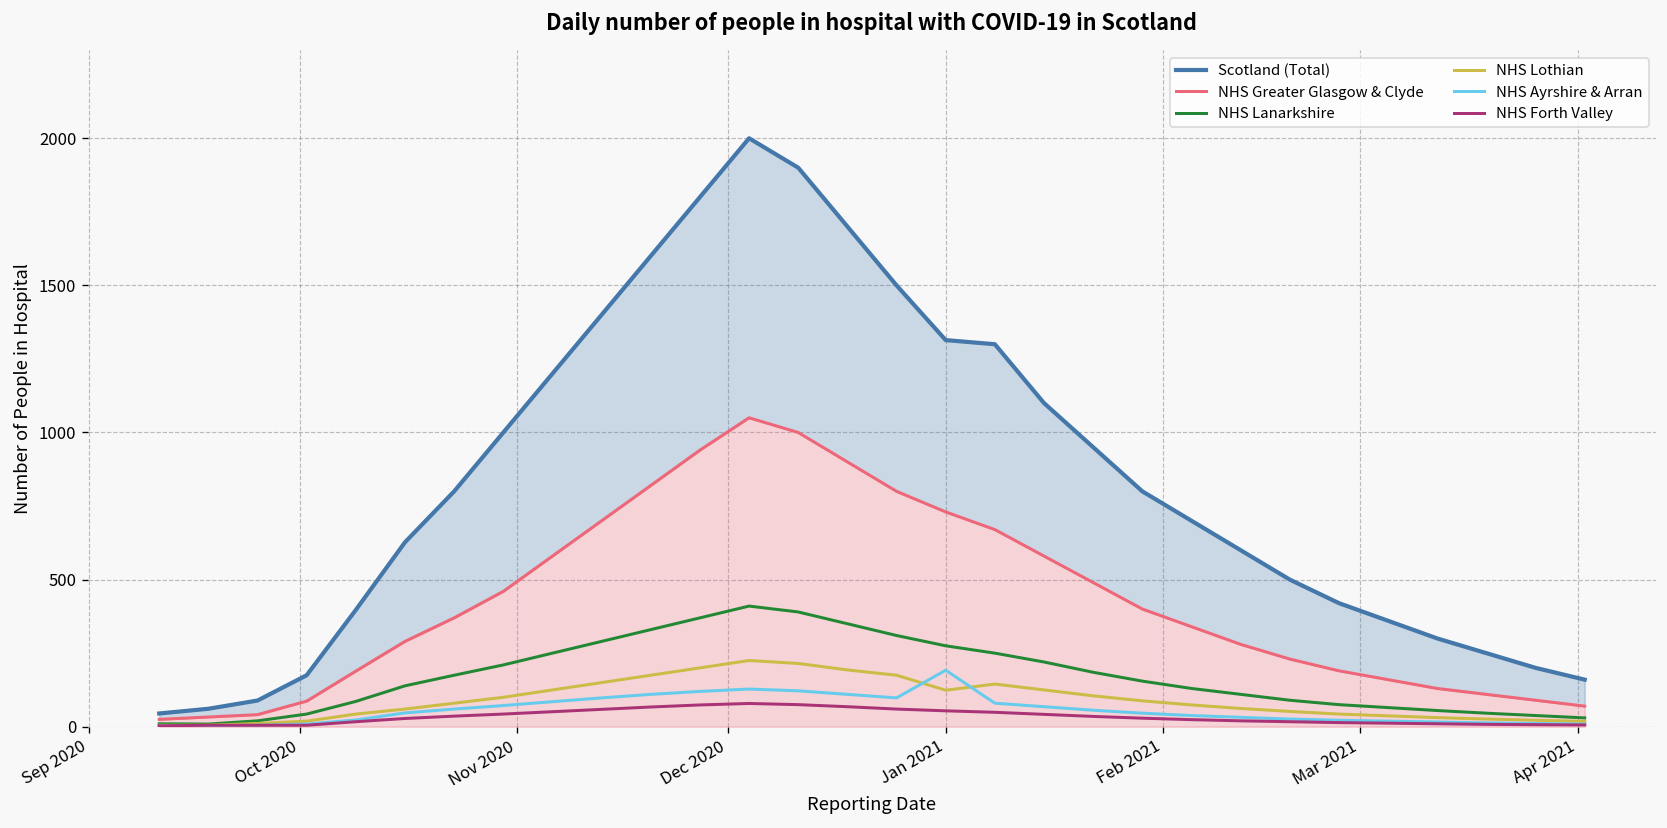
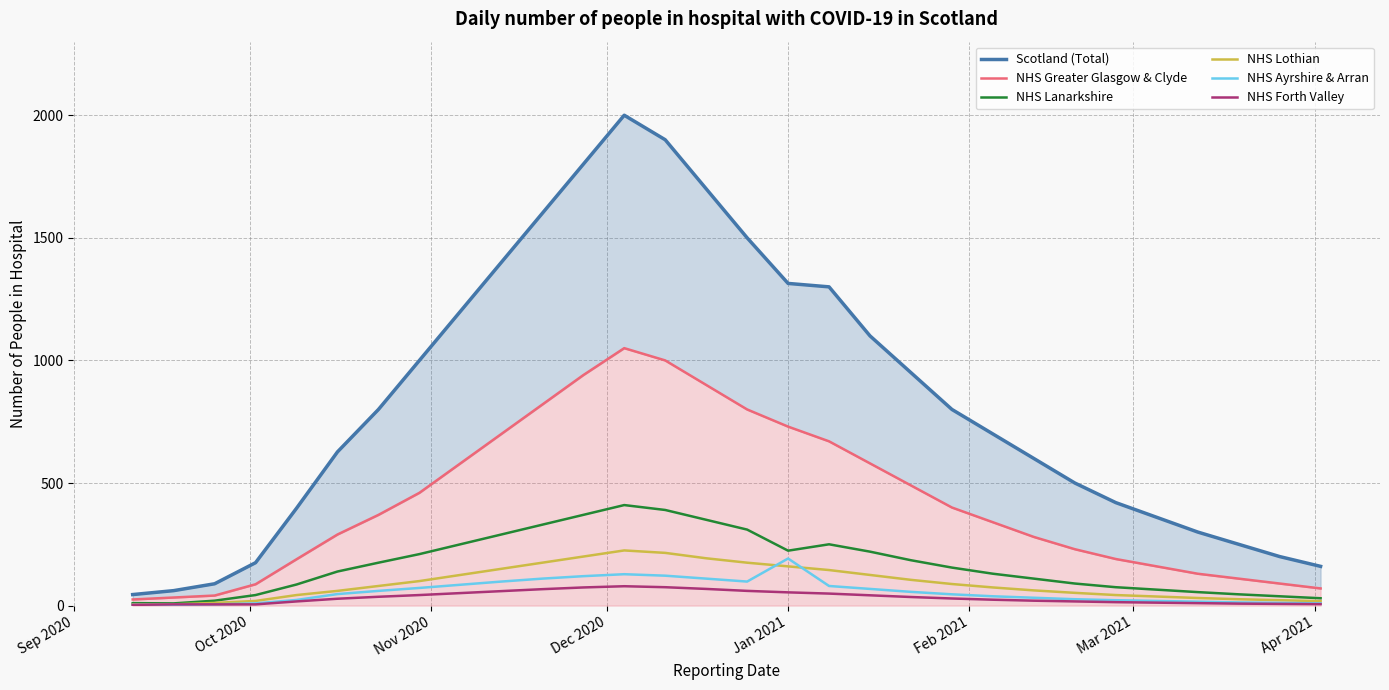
  {
    "Scotland (Total)": {
      "Jan 2021": 1310
    },
    "NHS Greater Glasgow & Clyde": {
      "Jan 2021": 730
    },
    "NHS Lanarkshire": {
-     "Jan 2021": 280
+     "Jan 2021": 220
    },
    "NHS Lothian": {
-     "Jan 2021": 120
+     "Jan 2021": 160
    },
    "NHS Ayrshire & Arran": {
      "Jan 2021": 190
    },
    "NHS Forth Valley": {
      "Jan 2021": 50
    }
  }
